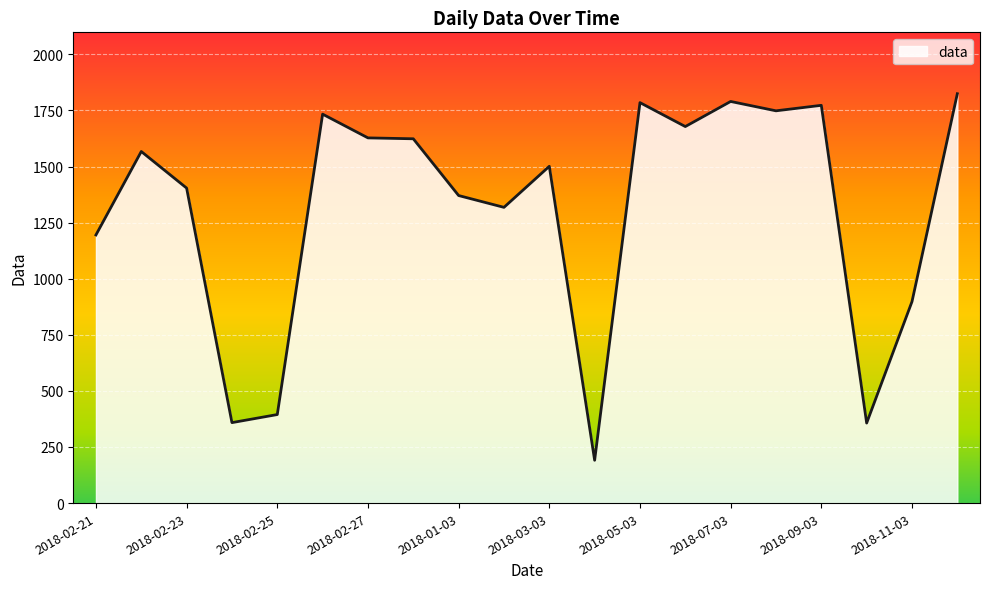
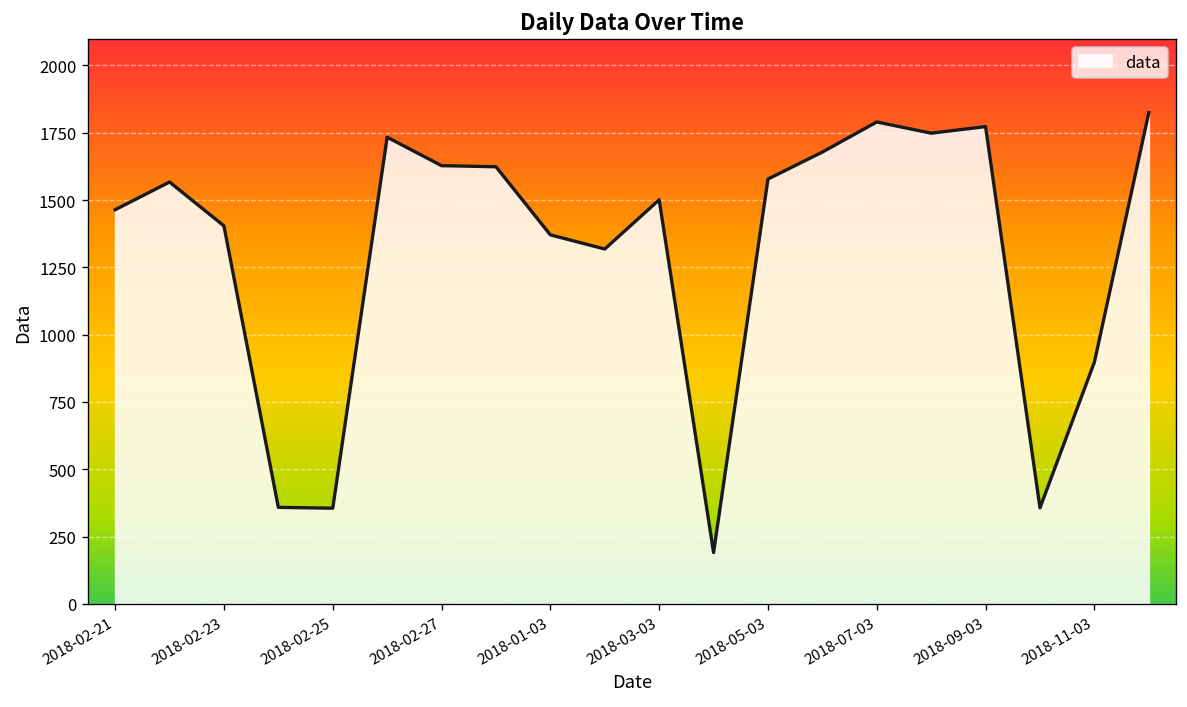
  {
-   "2018-02-21": 1190,
+   "2018-02-21": 1460,
    "2018-02-23": 1400,
-   "2018-02-25": 390,
+   "2018-02-25": 360,
    "2018-02-27": 1630,
    "2018-01-03": 1370,
    "2018-03-03": 1500,
-   "2018-05-03": 1780,
+   "2018-05-03": 1580,
    "2018-07-03": 1790,
    "2018-09-03": 1770,
    "2018-11-03": 900
  }
